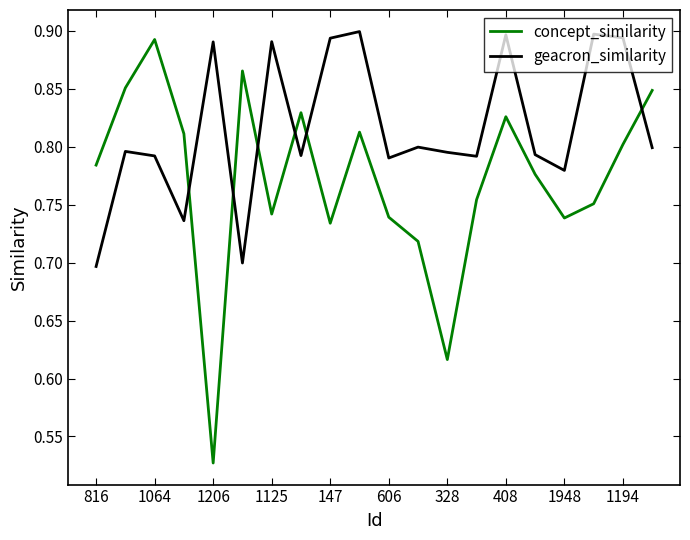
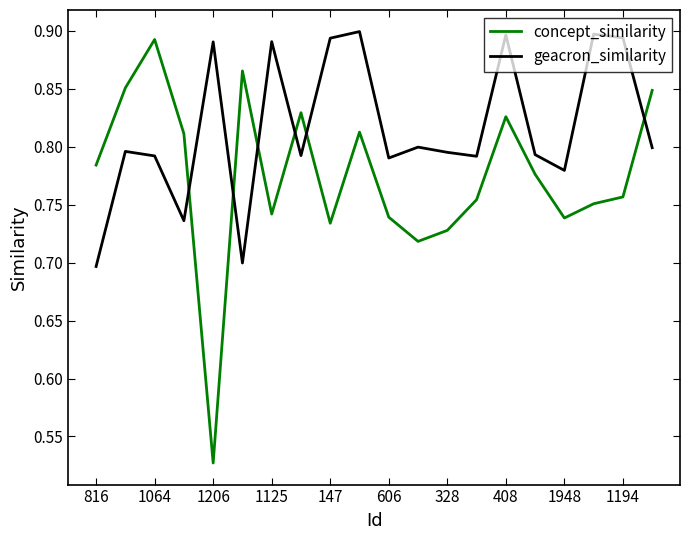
  {
    "concept_similarity": {
      "816": 0.784,
      "1064": 0.893,
      "1206": 0.527,
      "1125": 0.742,
      "147": 0.734,
      "606": 0.739,
-     "328": 0.616,
+     "328": 0.728,
      "408": 0.826,
      "1948": 0.739,
-     "1194": 0.802
+     "1194": 0.757
    },
    "geacron_similarity": {
      "816": 0.697,
      "1064": 0.792,
      "1206": 0.891,
      "1125": 0.891,
      "147": 0.894,
      "606": 0.790,
      "328": 0.795,
      "1948": 0.780
    }
  }
